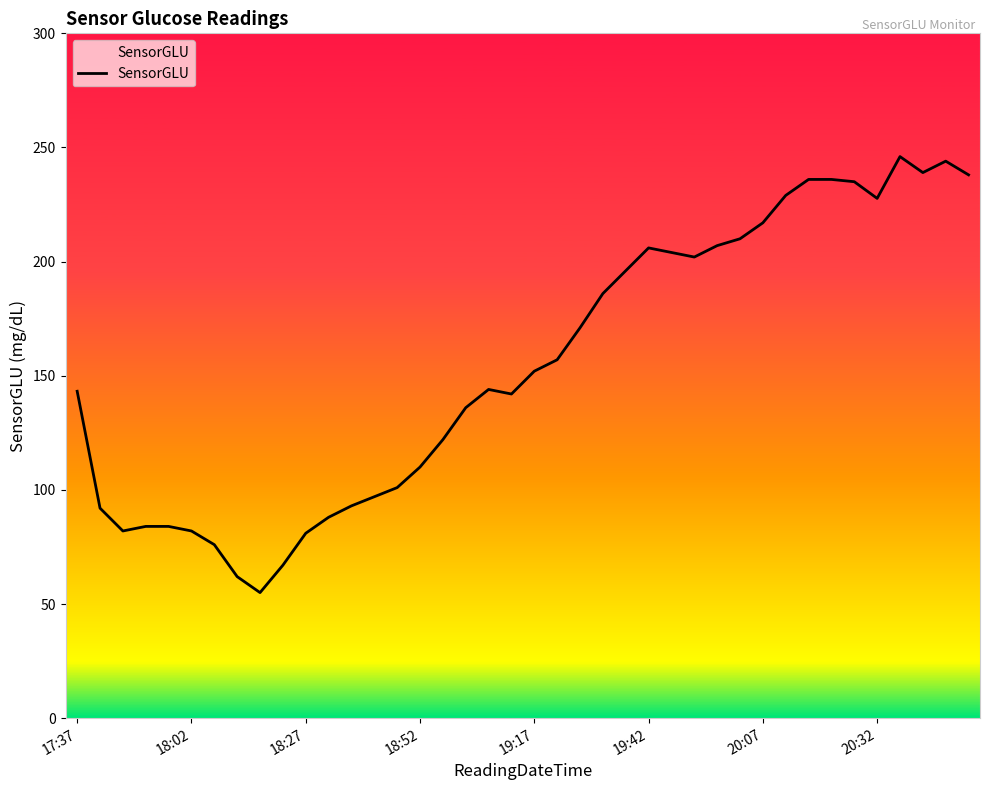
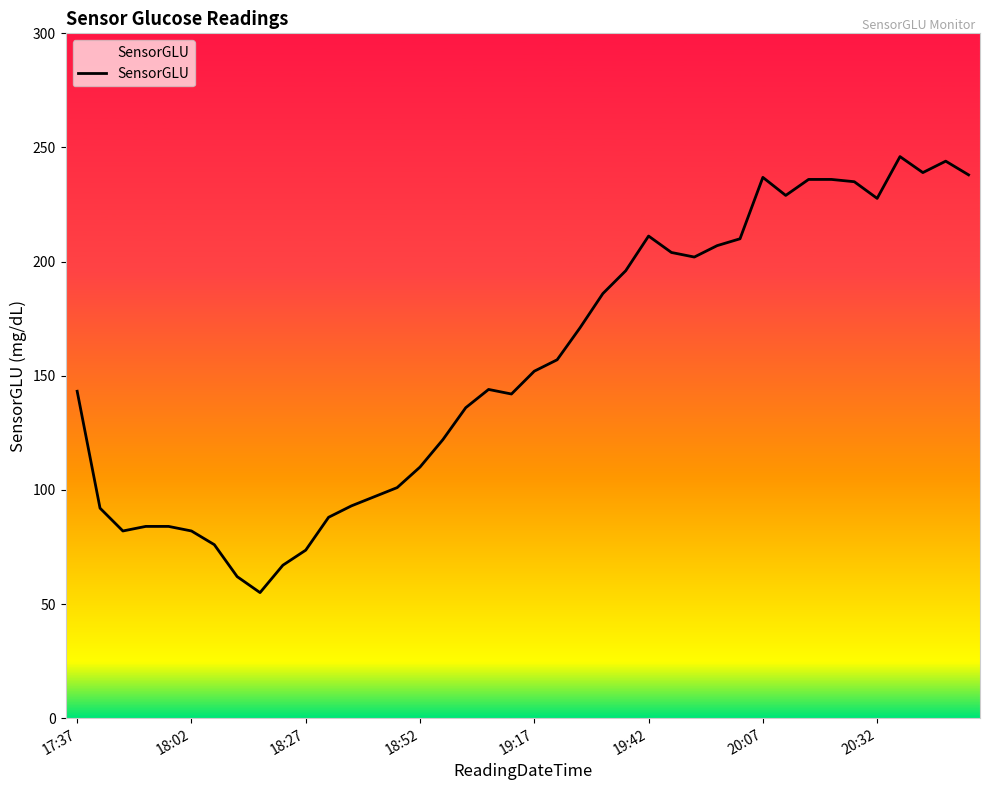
  {
    "17:37": 143,
    "18:02": 82,
-   "18:27": 81,
+   "18:27": 74,
    "18:52": 110,
    "19:17": 152,
-   "19:42": 206,
-   "20:07": 217,
+   "19:42": 211,
+   "20:07": 237,
    "20:32": 228
  }
